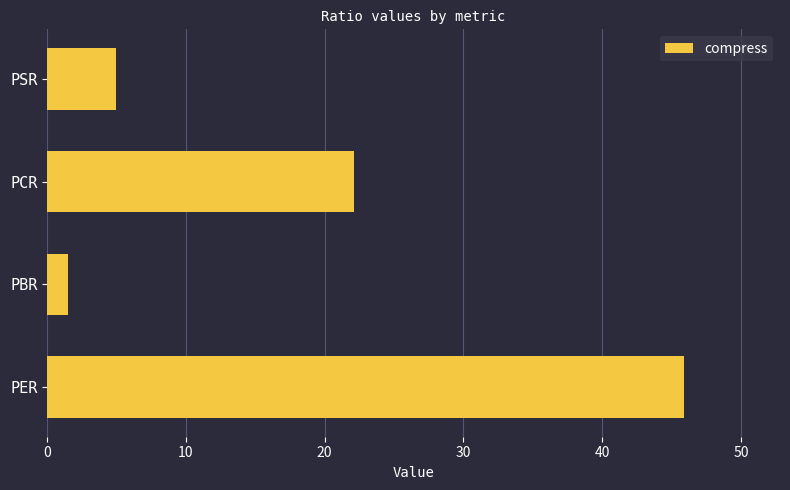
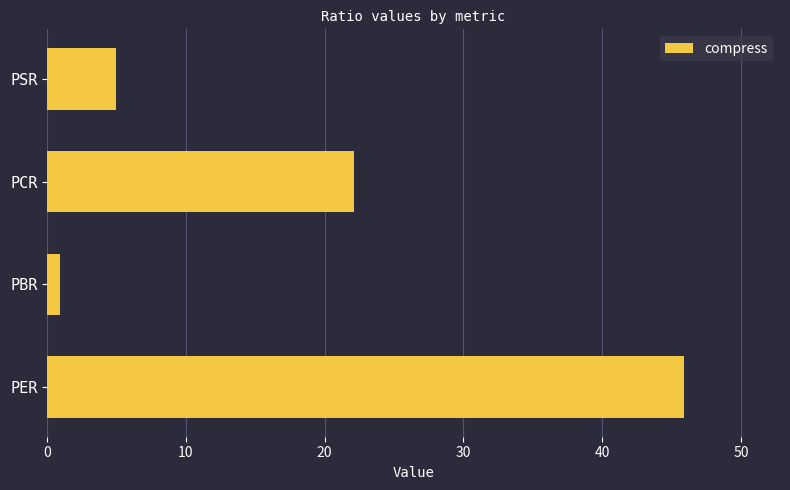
  {
    "PSR": 4.9,
    "PCR": 22.1,
-   "PBR": 1.5,
+   "PBR": 0.9,
    "PER": 45.9
  }
